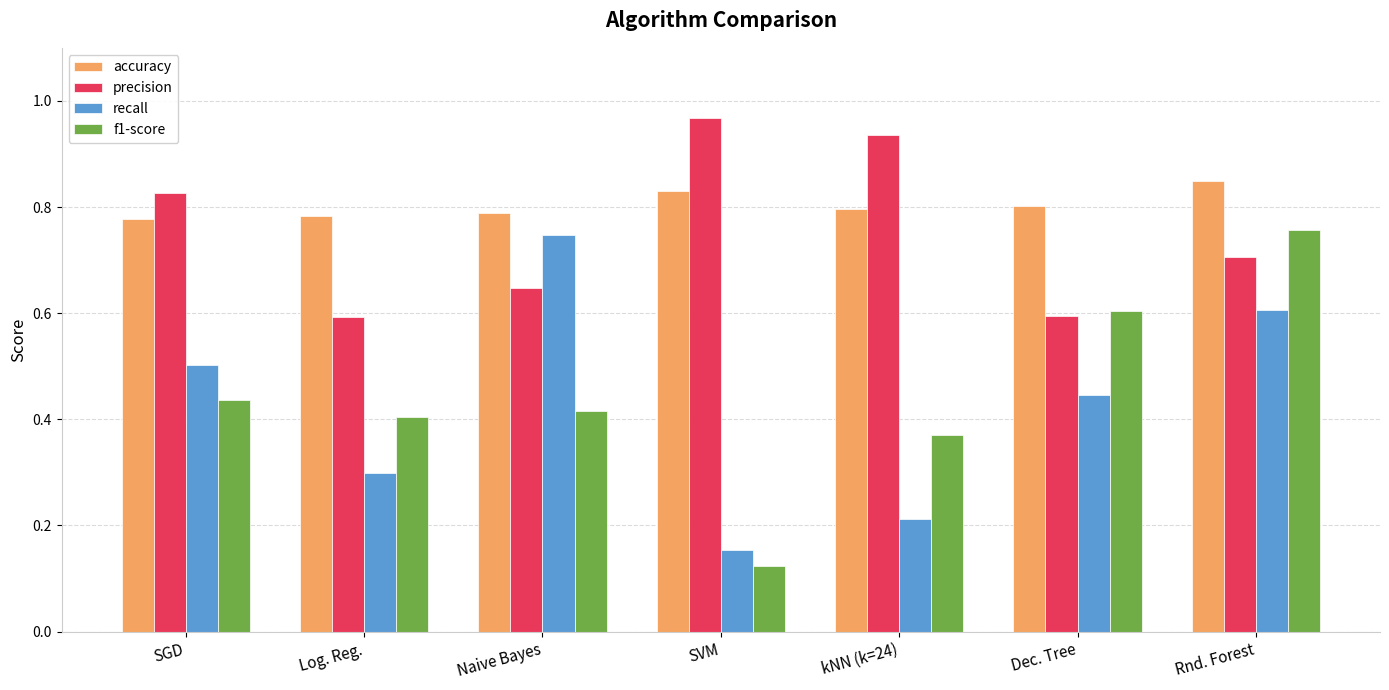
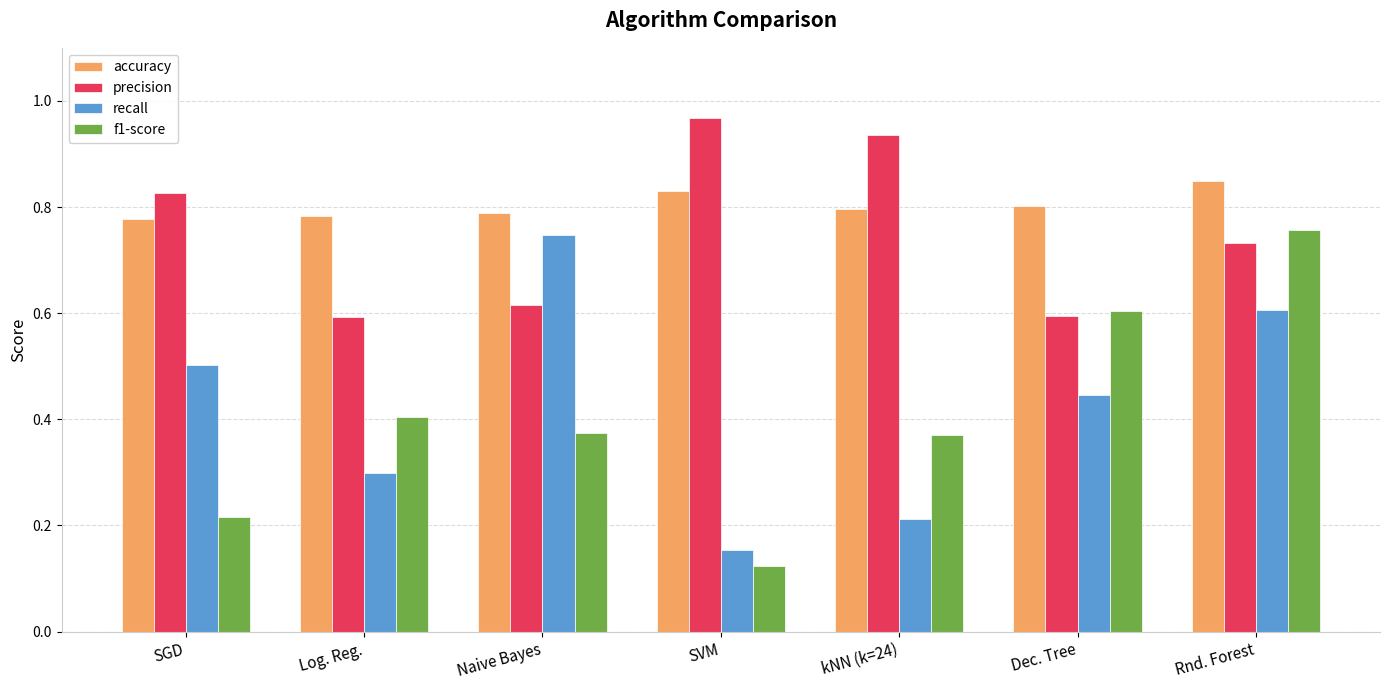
  {
    "accuracy": {
      "SGD": 0.78,
      "Log. Reg.": 0.78,
      "Naive Bayes": 0.79,
      "SVM": 0.83,
      "kNN (k=24)": 0.80,
      "Dec. Tree": 0.80,
      "Rnd. Forest": 0.85
    },
    "precision": {
      "SGD": 0.83,
      "Log. Reg.": 0.59,
-     "Naive Bayes": 0.65,
+     "Naive Bayes": 0.62,
      "SVM": 0.97,
      "kNN (k=24)": 0.94,
      "Dec. Tree": 0.59,
-     "Rnd. Forest": 0.71
+     "Rnd. Forest": 0.73
    },
    "recall": {
      "SGD": 0.50,
      "Log. Reg.": 0.30,
      "Naive Bayes": 0.75,
      "SVM": 0.15,
      "kNN (k=24)": 0.21,
      "Dec. Tree": 0.45,
      "Rnd. Forest": 0.61
    },
    "f1-score": {
-     "SGD": 0.44,
+     "SGD": 0.22,
      "Log. Reg.": 0.40,
-     "Naive Bayes": 0.42,
+     "Naive Bayes": 0.37,
      "SVM": 0.12,
      "kNN (k=24)": 0.37,
      "Dec. Tree": 0.61,
      "Rnd. Forest": 0.76
    }
  }
